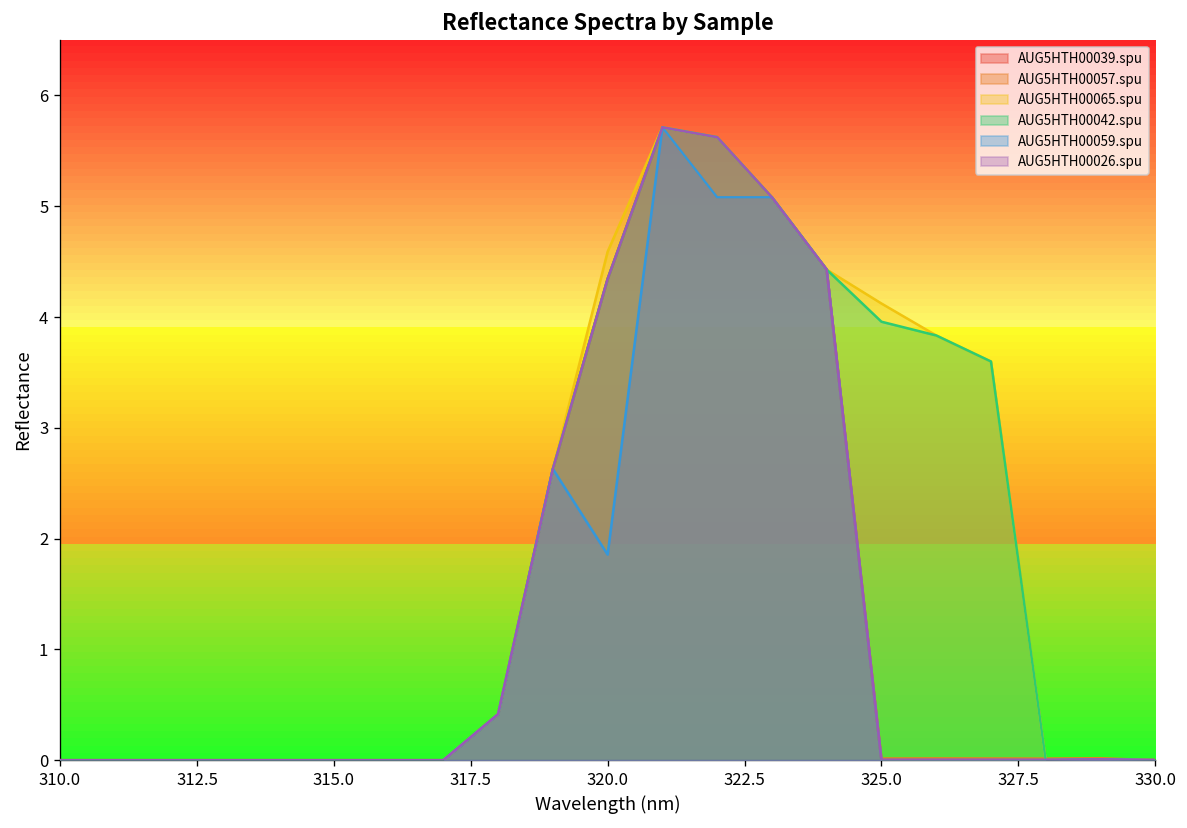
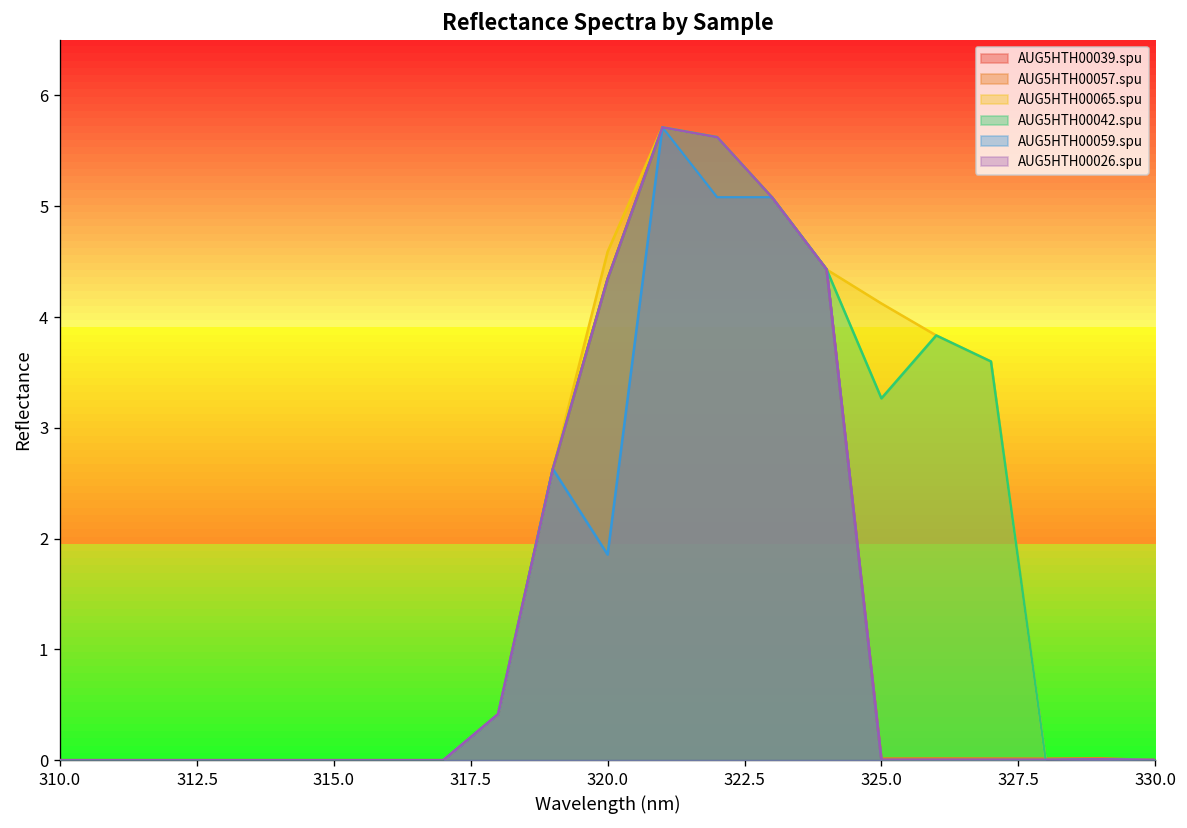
  {
    "AUG5HTH00042.spu": {
-     "325.0": 4.0
+     "325.0": 3.3
    },
    "AUG5HTH00059.spu": {
      "320.0": 1.9
    }
  }
